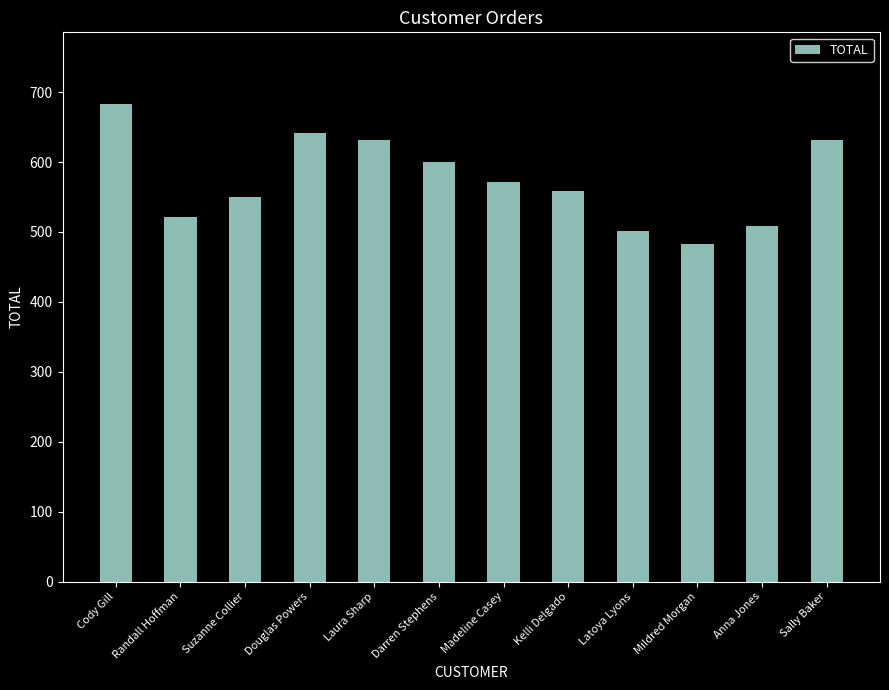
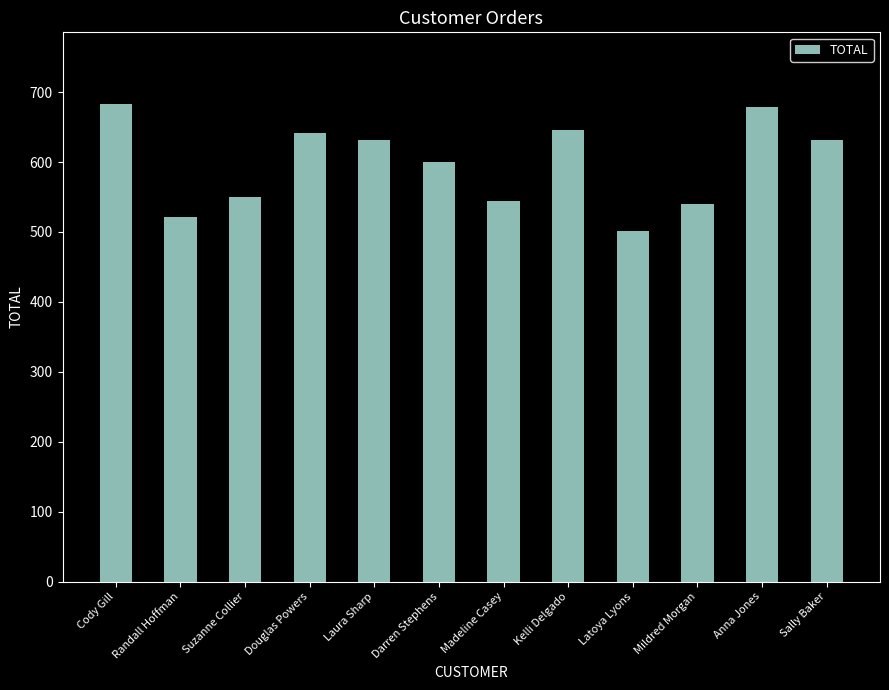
  {
    "Cody Gill": 680,
    "Randall Hoffman": 520,
    "Suzanne Collier": 550,
    "Douglas Powers": 640,
    "Laura Sharp": 630,
    "Darren Stephens": 600,
-   "Madeline Casey": 570,
-   "Kelli Delgado": 560,
+   "Madeline Casey": 540,
+   "Kelli Delgado": 650,
    "Latoya Lyons": 500,
-   "Mildred Morgan": 480,
-   "Anna Jones": 510,
+   "Mildred Morgan": 540,
+   "Anna Jones": 680,
    "Sally Baker": 630
  }
